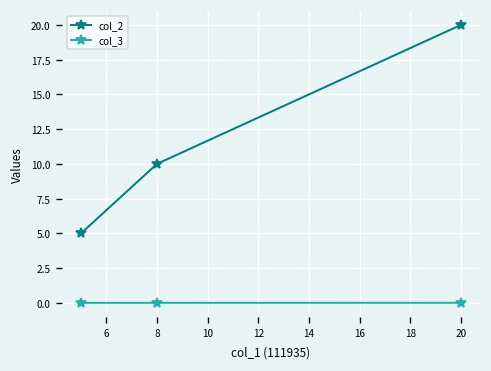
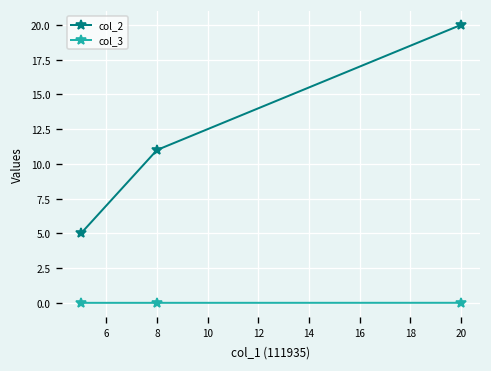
  {
    "col_2": {
-     "8": 10,
+     "8": 11,
      "20": 20
    },
    "col_3": {
      "8": 0,
      "20": 0
    }
  }
